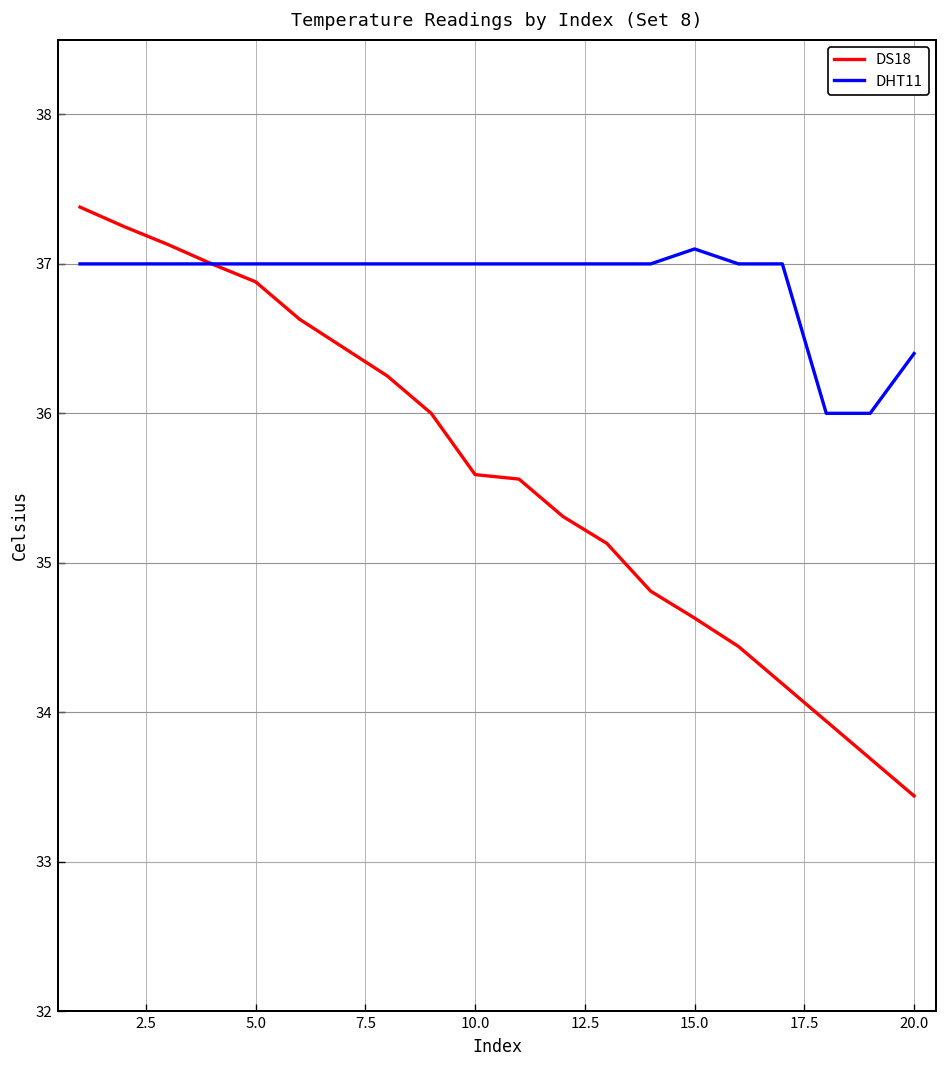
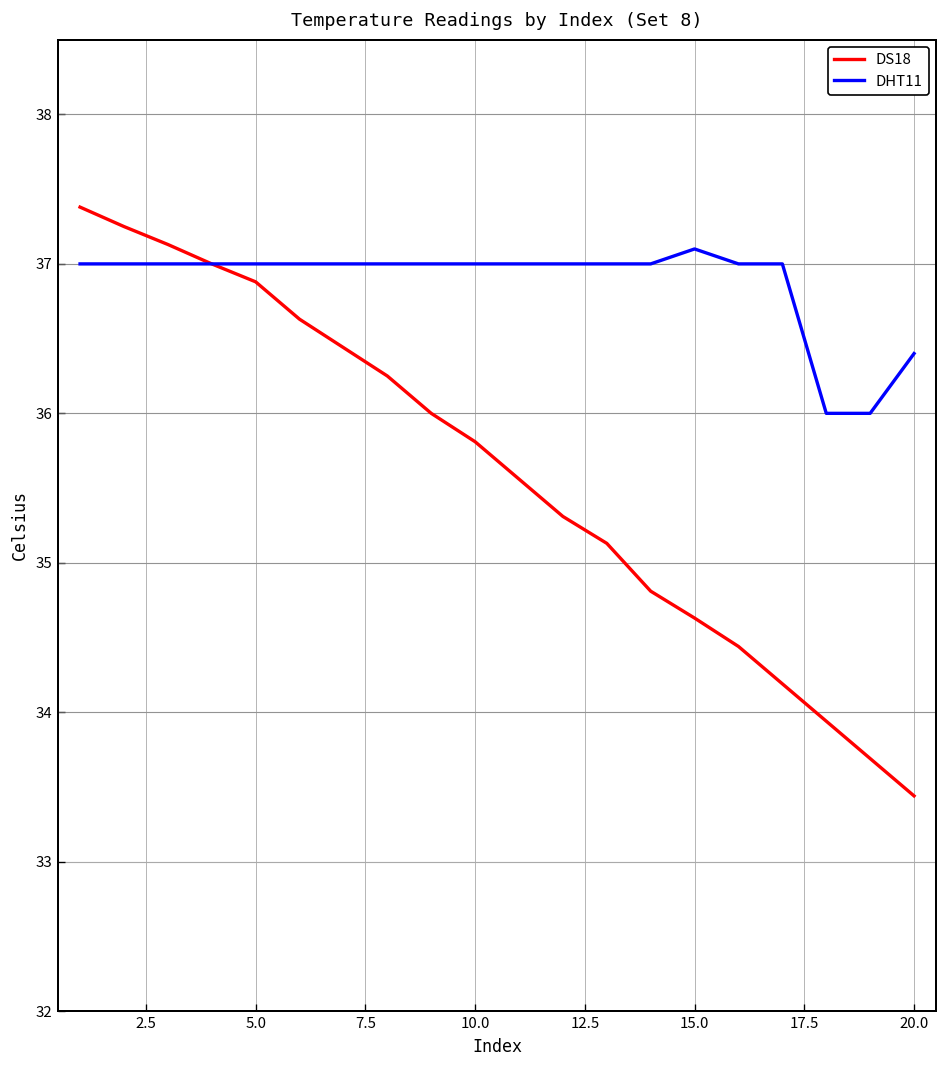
  {
    "DS18": {
      "5.0": 36.88,
-     "10.0": 35.59,
+     "10.0": 35.81,
      "15.0": 34.63,
      "20.0": 33.44
    },
    "DHT11": {
      "5.0": 37.00,
      "10.0": 37.00,
      "15.0": 37.10,
      "20.0": 36.40
    }
  }
